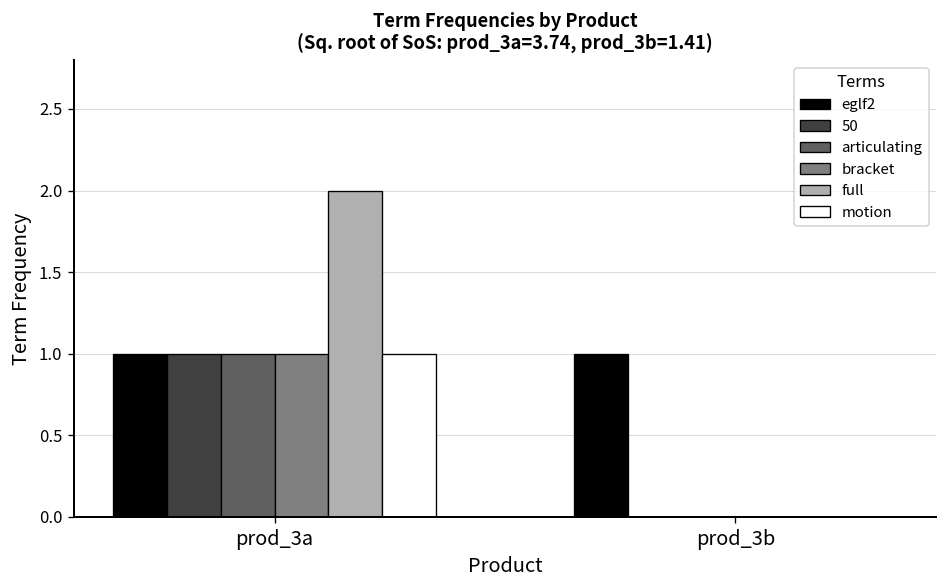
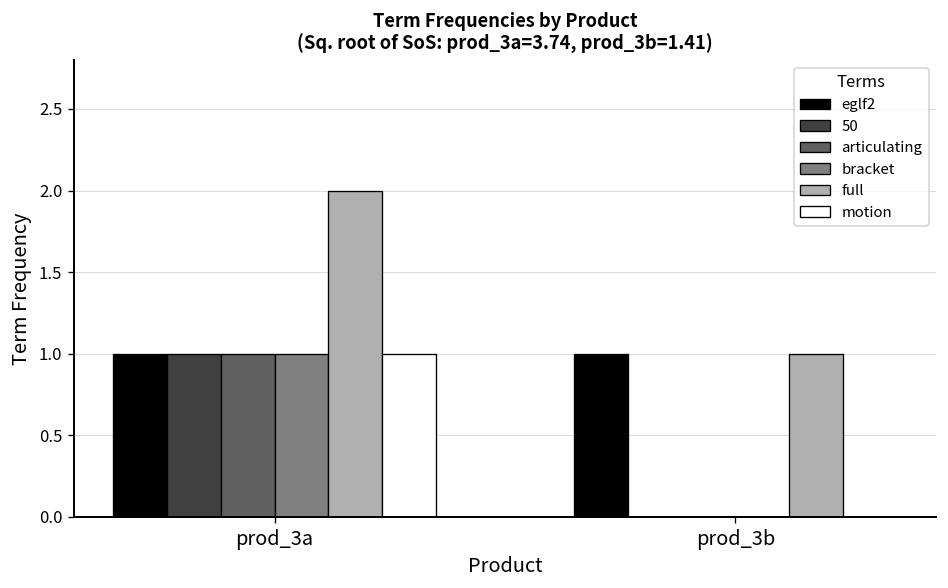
  {
    "eglf2": {
      "prod_3a": 1,
      "prod_3b": 1
    },
    "full": {
      "prod_3a": 2,
-     "prod_3b": 0
+     "prod_3b": 1
    },
    "motion": {
      "prod_3a": 1,
      "prod_3b": 0
    }
  }
